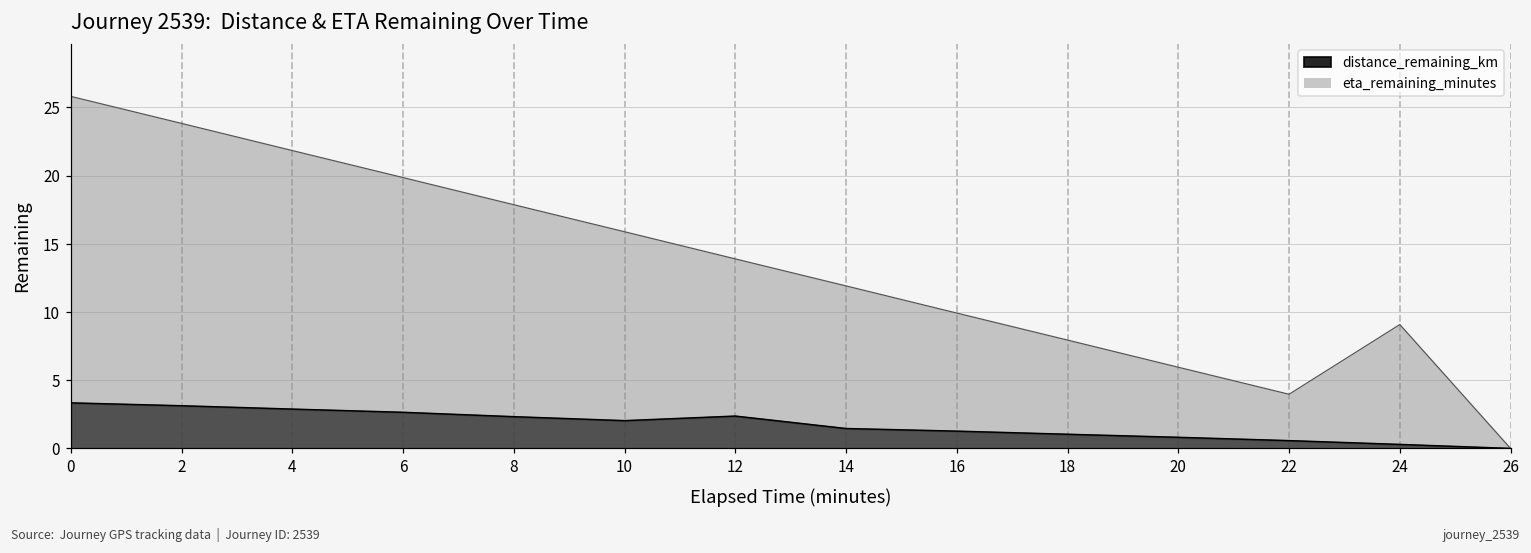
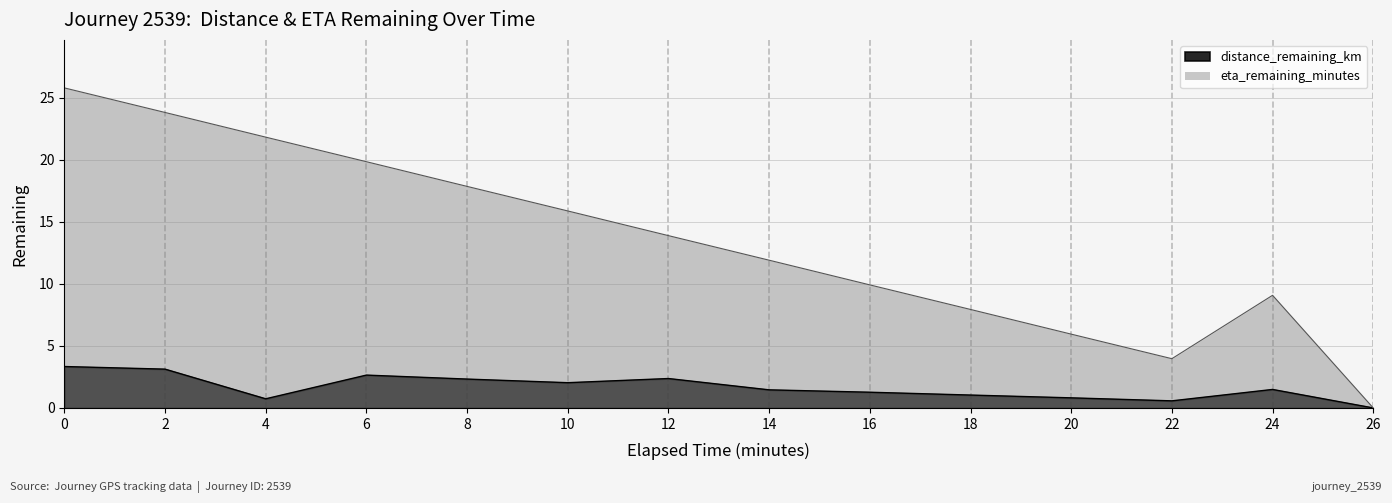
  {
    "distance_remaining_km": {
      "0": 3.3,
      "2": 3.1,
-     "4": 2.9,
+     "4": 0.7,
      "6": 2.6,
      "8": 2.3,
      "10": 2.0,
      "12": 2.4,
      "14": 1.5,
      "16": 1.3,
      "18": 1.0,
      "20": 0.8,
      "22": 0.6,
-     "24": 0.3
+     "24": 1.5
    },
    "eta_remaining_minutes": {
      "0": 25.8,
      "2": 23.8,
      "4": 21.8,
      "6": 19.9,
      "8": 17.9,
      "10": 15.9,
      "12": 13.9,
      "14": 11.9,
      "16": 9.9,
      "18": 7.9,
      "20": 6.0,
      "22": 4.0,
      "24": 9.1
    }
  }
